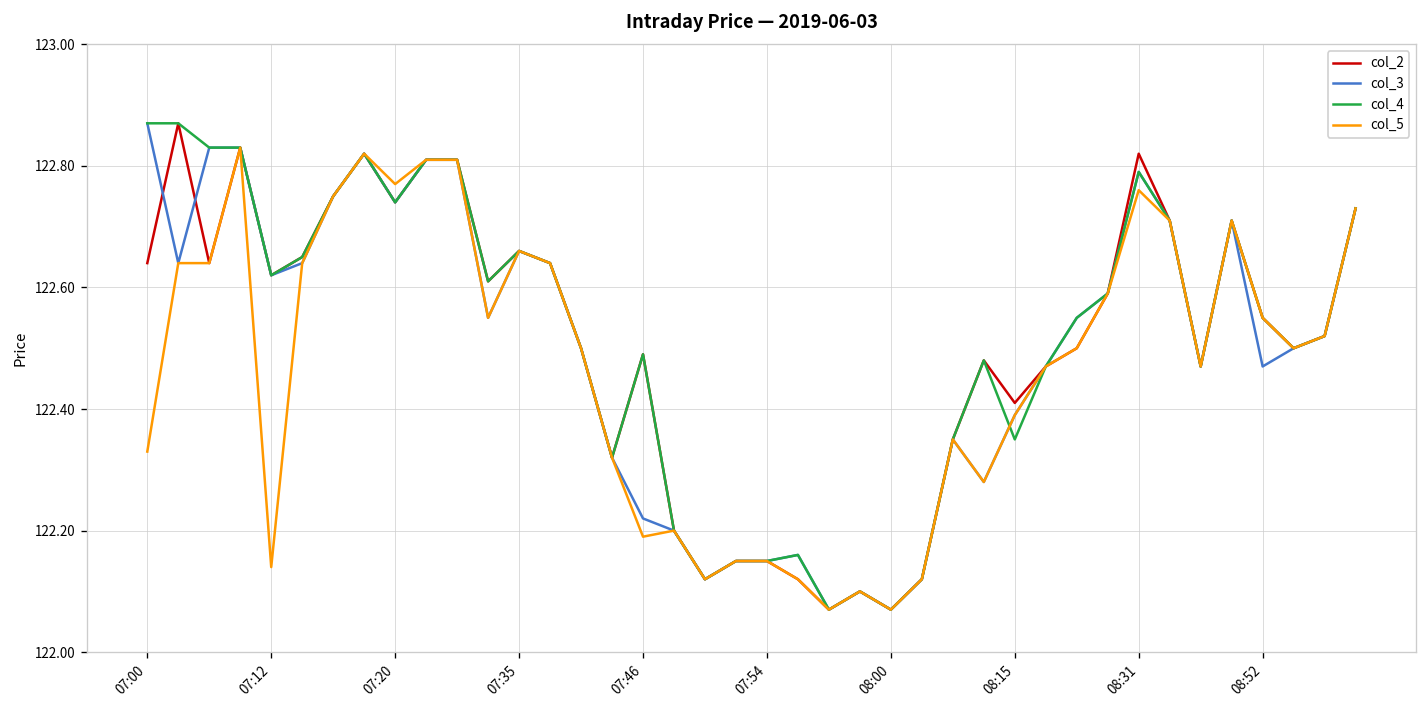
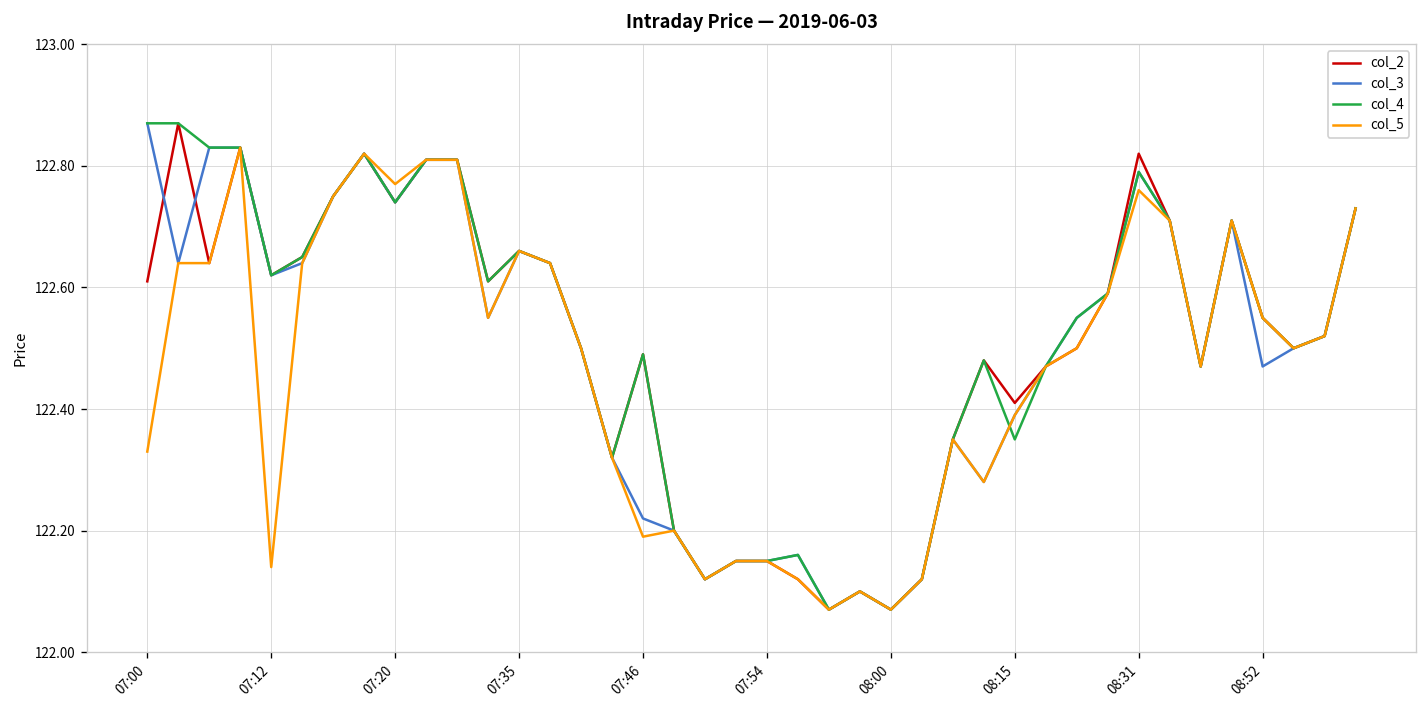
  {
    "col_2": {
-     "07:00": 122.64,
+     "07:00": 122.61,
      "08:15": 122.41,
      "08:31": 122.82
    },
    "col_3": {
      "07:46": 122.22,
      "08:52": 122.47
    },
    "col_4": {
      "08:15": 122.35
    },
    "col_5": {
      "07:00": 122.33,
      "07:12": 122.14,
      "07:20": 122.77,
      "07:46": 122.19,
      "08:31": 122.76
    }
  }
